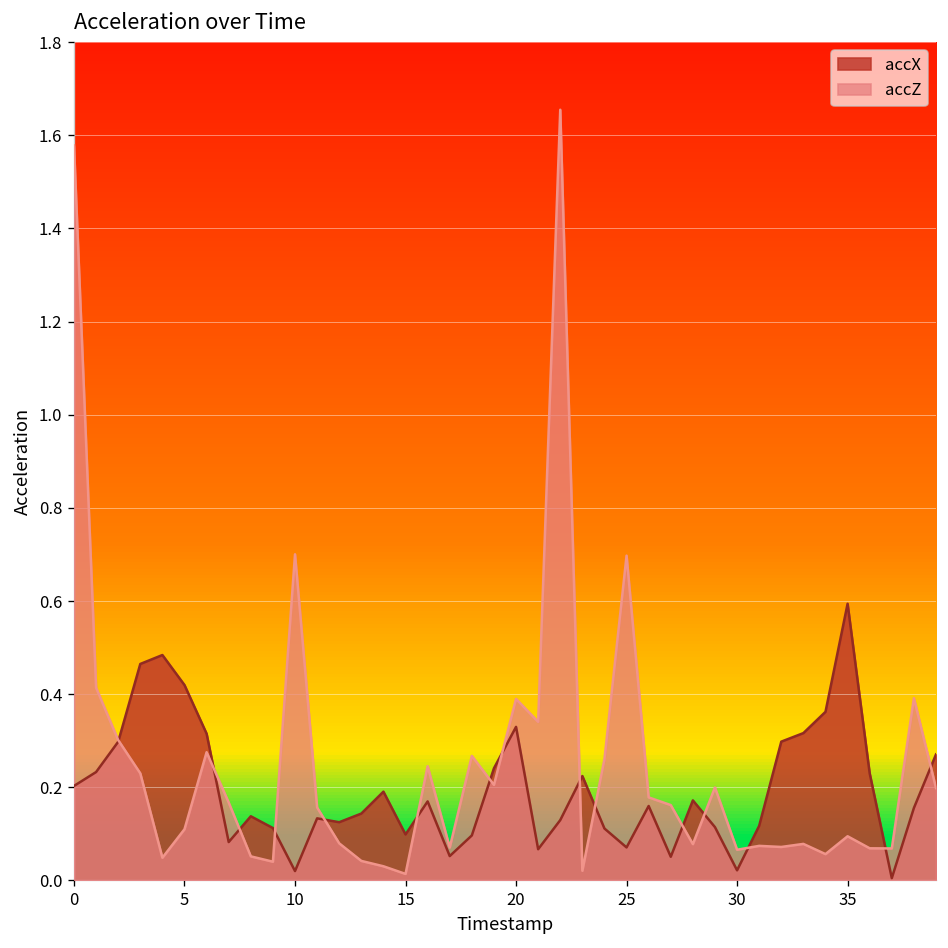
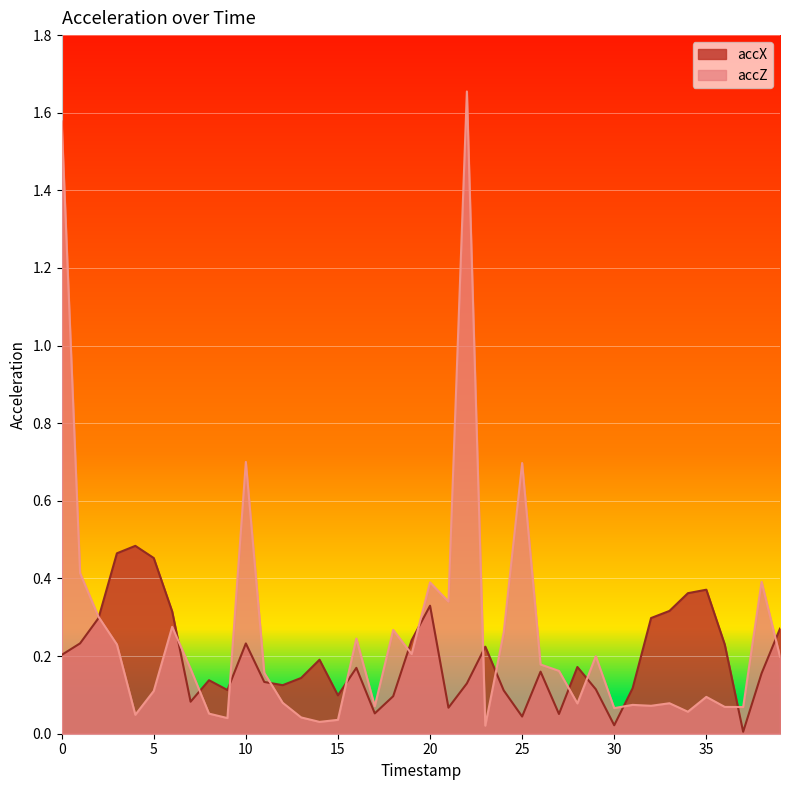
  {
    "accX": {
      "0": 0.20,
-     "5": 0.42,
-     "10": 0.02,
+     "5": 0.45,
+     "10": 0.23,
      "15": 0.10,
      "20": 0.33,
-     "25": 0.07,
+     "25": 0.04,
      "30": 0.02,
-     "35": 0.59
+     "35": 0.37
    },
    "accZ": {
      "0": 1.58,
      "5": 0.11,
      "10": 0.70,
-     "15": 0.01,
+     "15": 0.04,
      "20": 0.39,
      "25": 0.70,
      "30": 0.07,
      "35": 0.09
    }
  }
